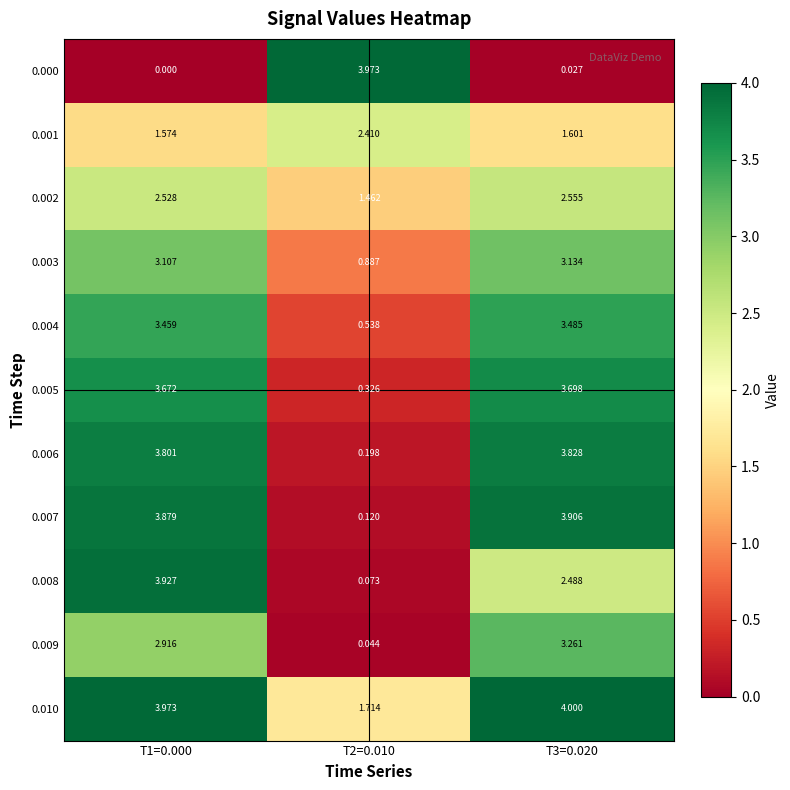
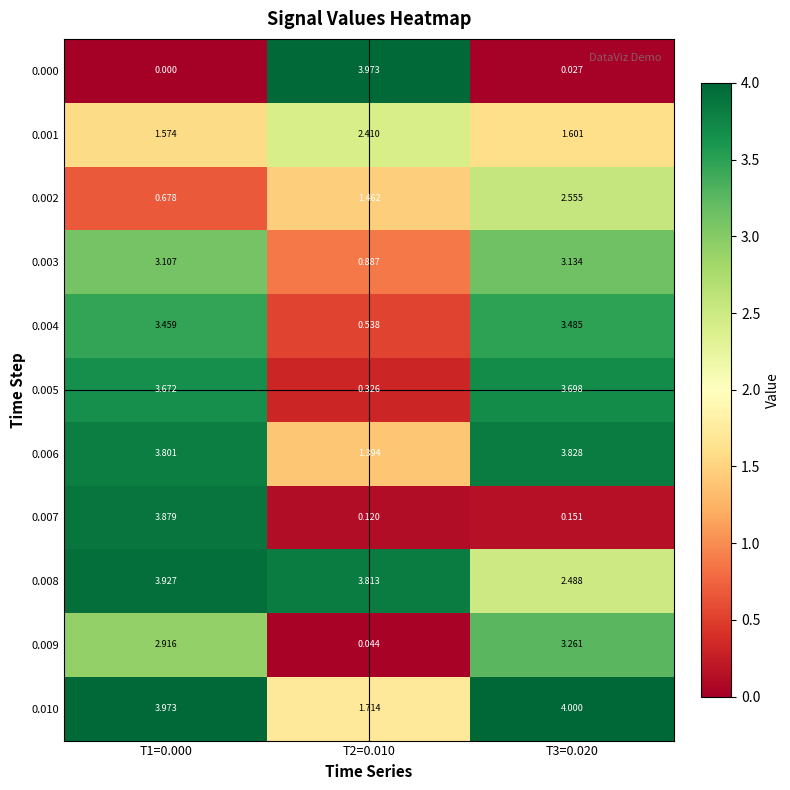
  {
    "0.000": {
      "T1=0.000": 0.000,
      "T2=0.010": 3.973
    },
    "0.001": {
      "T1=0.000": 1.574,
      "T2=0.010": 2.410,
      "T3=0.020": 1.601
    },
    "0.002": {
-     "T1=0.000": 2.528,
+     "T1=0.000": 0.678,
      "T2=0.010": 1.462,
      "T3=0.020": 2.555
    },
    "0.003": {
      "T1=0.000": 3.107,
      "T2=0.010": 0.887,
      "T3=0.020": 3.134
    },
    "0.004": {
      "T1=0.000": 3.459,
      "T2=0.010": 0.538,
      "T3=0.020": 3.485
    },
    "0.005": {
      "T1=0.000": 3.672,
      "T2=0.010": 0.326,
      "T3=0.020": 3.698
    },
    "0.006": {
      "T1=0.000": 3.801,
-     "T2=0.010": 0.198,
+     "T2=0.010": 1.394,
      "T3=0.020": 3.828
    },
    "0.007": {
      "T1=0.000": 3.879,
      "T2=0.010": 0.120,
-     "T3=0.020": 3.906
+     "T3=0.020": 0.151
    },
    "0.008": {
      "T1=0.000": 3.927,
-     "T2=0.010": 0.073,
+     "T2=0.010": 3.813,
      "T3=0.020": 2.488
    },
    "0.009": {
      "T1=0.000": 2.916,
      "T2=0.010": 0.044,
      "T3=0.020": 3.261
    },
    "0.010": {
      "T1=0.000": 3.973,
      "T2=0.010": 1.714,
      "T3=0.020": 4.000
    }
  }
